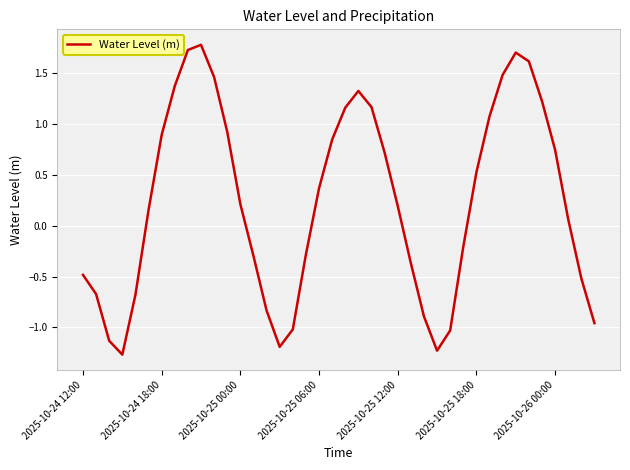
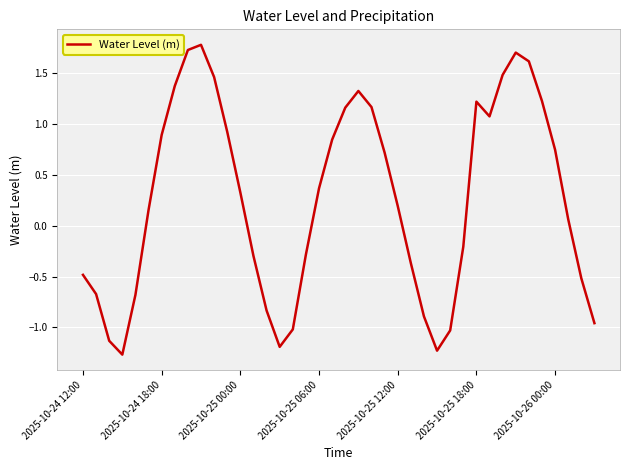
  {
    "2025-10-24 12:00": -0.48,
    "2025-10-24 18:00": 0.89,
-   "2025-10-25 00:00": 0.21,
+   "2025-10-25 00:00": 0.33,
    "2025-10-25 06:00": 0.37,
    "2025-10-25 12:00": 0.20,
-   "2025-10-25 18:00": 0.53,
+   "2025-10-25 18:00": 1.22,
    "2025-10-26 00:00": 0.75
  }
